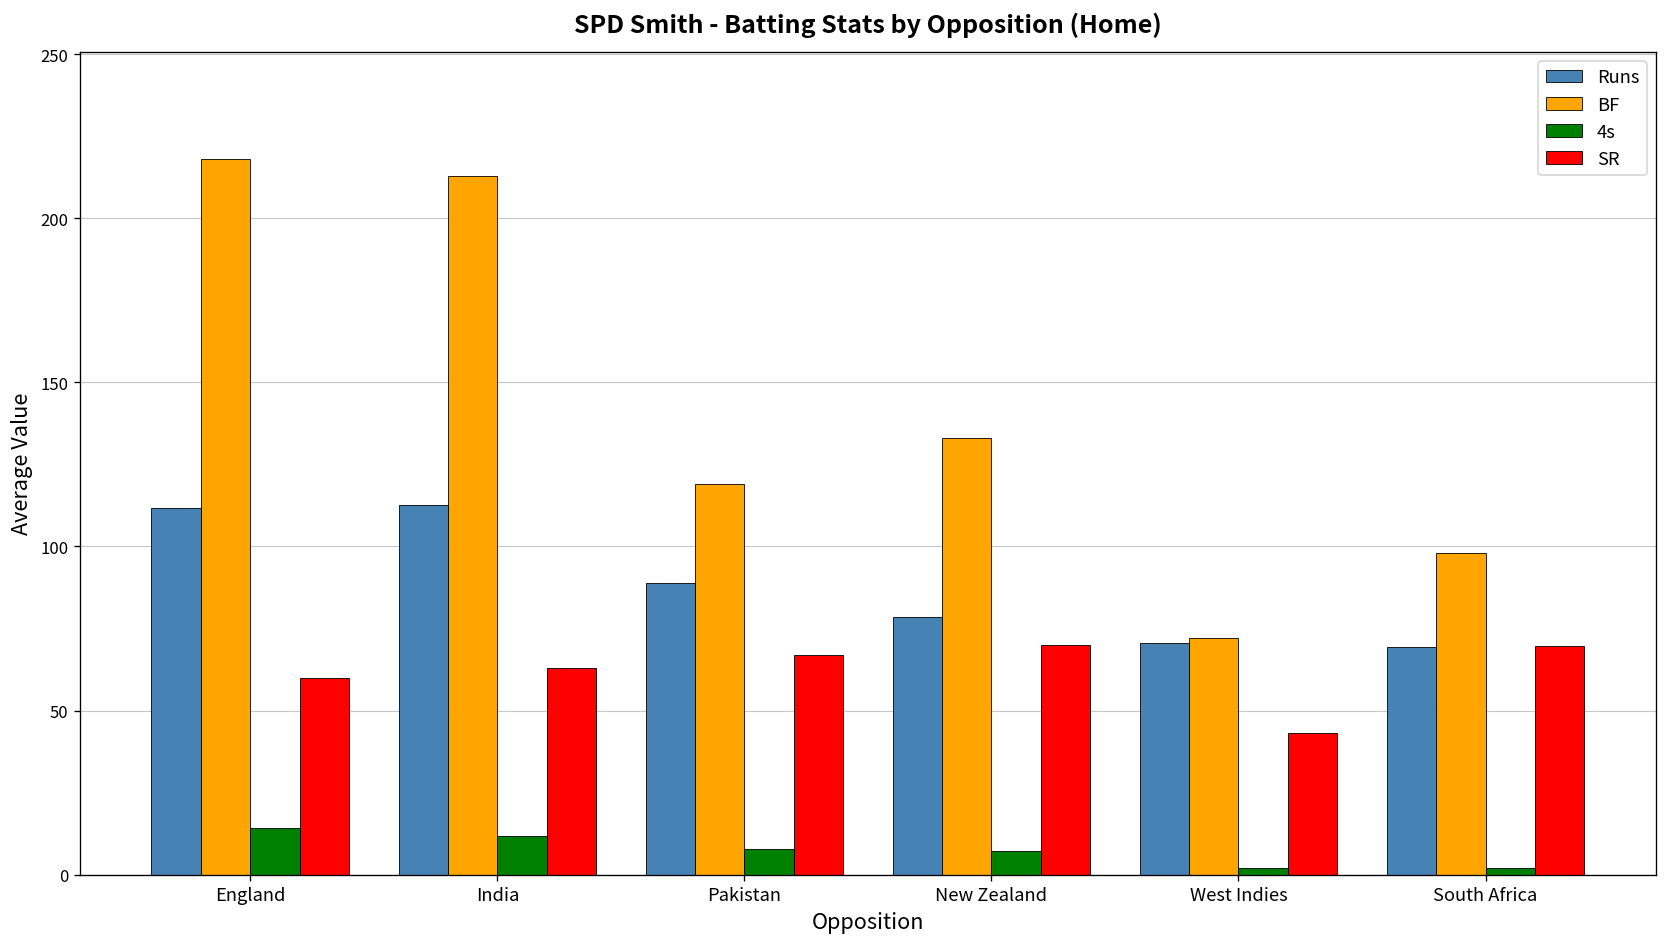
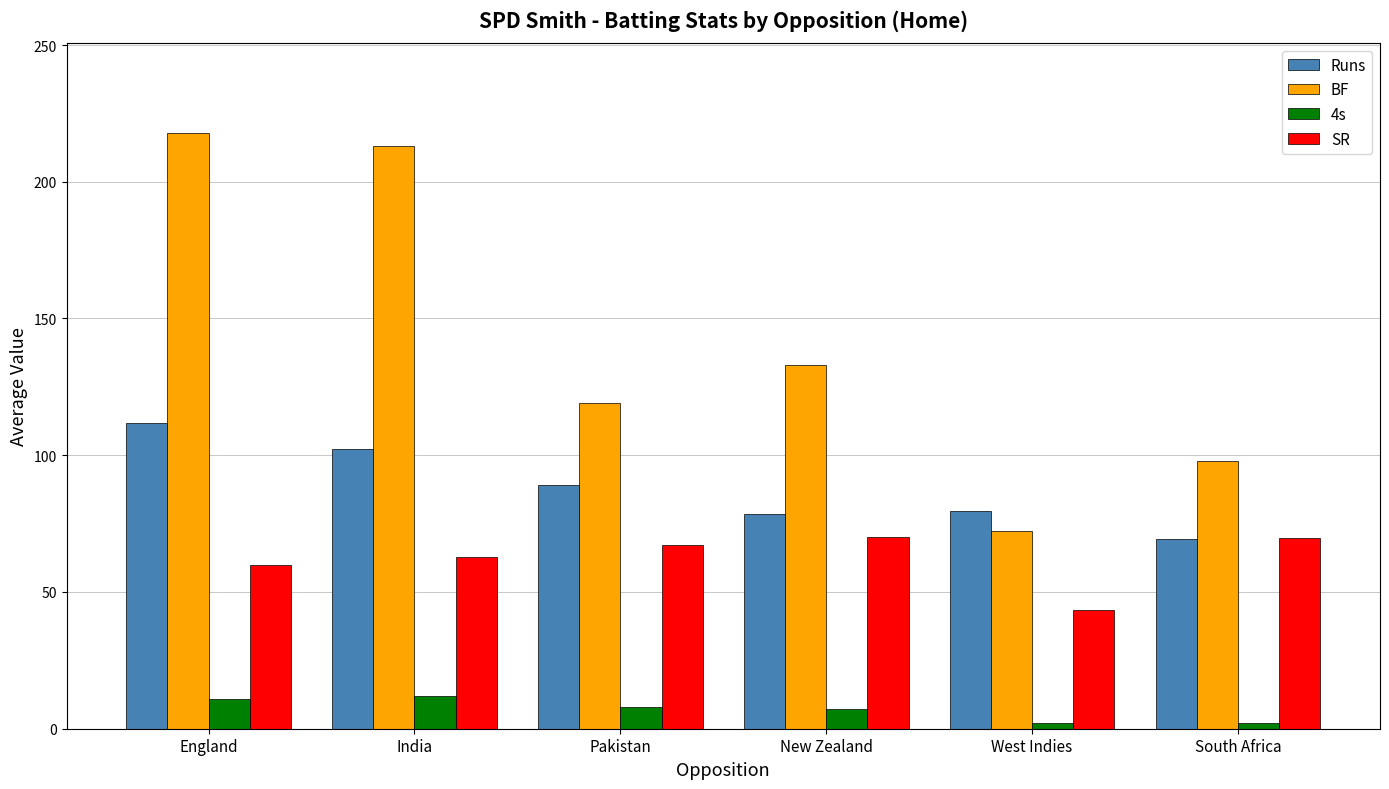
  {
    "Runs": {
      "England": 112,
-     "India": 113,
+     "India": 102,
      "Pakistan": 89,
      "New Zealand": 78,
-     "West Indies": 71,
+     "West Indies": 80,
      "South Africa": 70
    },
    "BF": {
      "England": 218,
      "India": 213,
      "Pakistan": 119,
      "New Zealand": 133,
      "West Indies": 72,
      "South Africa": 98
    },
    "4s": {
-     "England": 14,
+     "England": 11,
      "India": 12,
      "Pakistan": 8,
      "New Zealand": 7,
      "West Indies": 2,
      "South Africa": 2
    },
    "SR": {
      "England": 60,
      "India": 63,
      "Pakistan": 67,
      "New Zealand": 70,
      "West Indies": 43,
      "South Africa": 70
    }
  }
